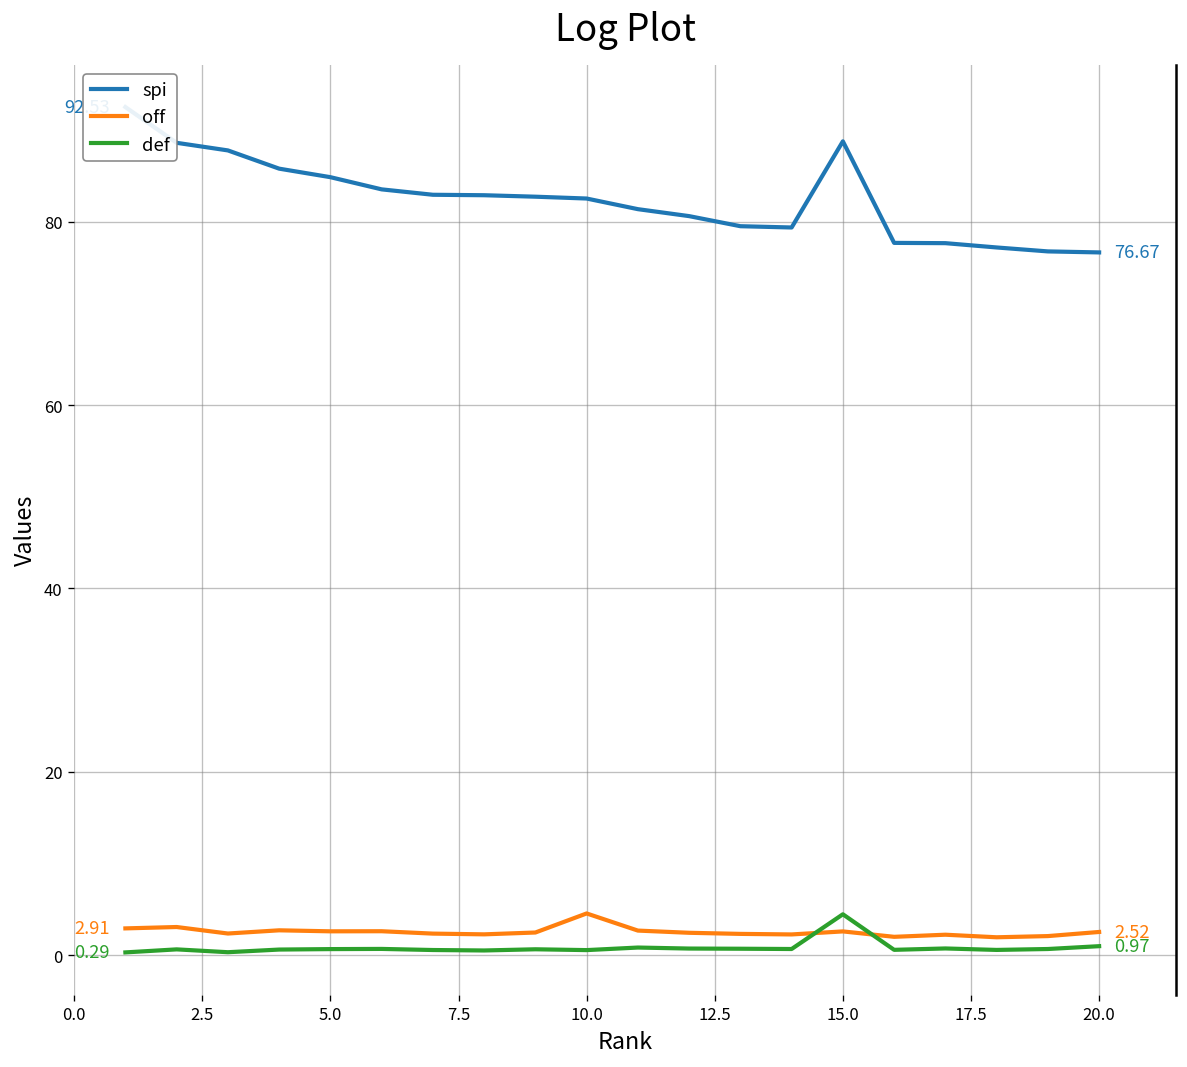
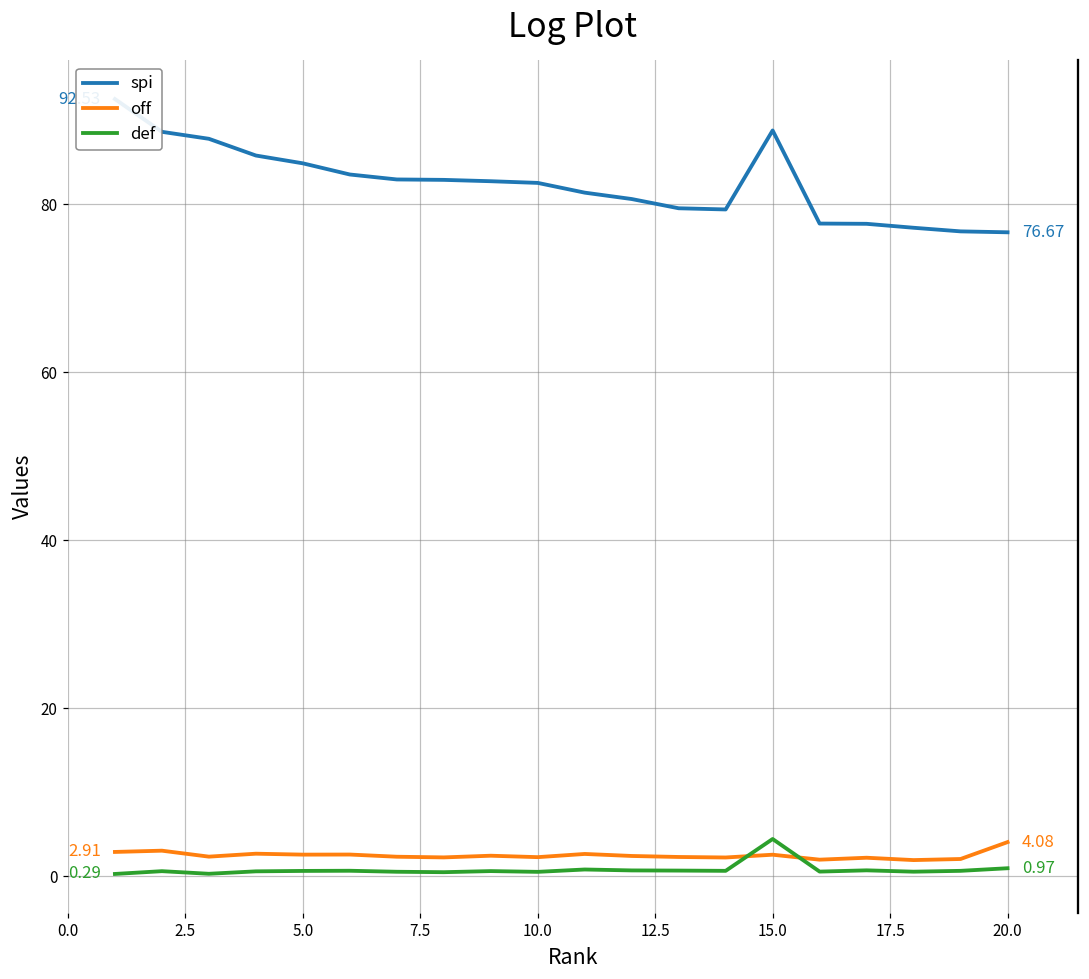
  {
    "spi": {
      "20.0": 76.67
    },
    "off": {
-     "10.0": 5,
-     "20.0": 2.52
+     "10.0": 2,
+     "20.0": 4.08
    },
    "def": {
      "5.0": 1,
      "10.0": 1,
      "15.0": 4
    }
  }
